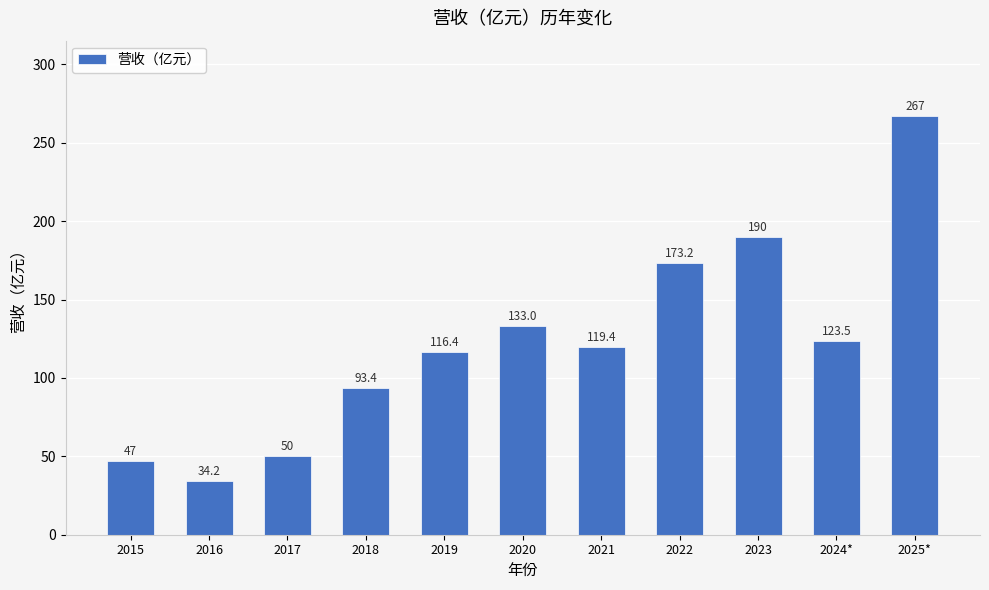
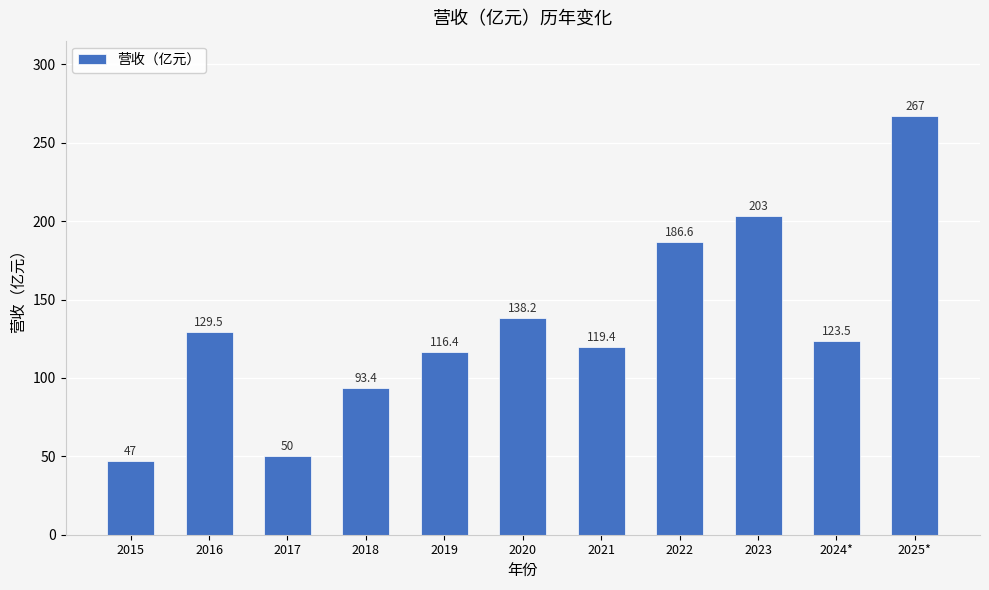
  {
    "2015": 47,
-   "2016": 34.2,
+   "2016": 129.5,
    "2017": 50,
    "2018": 93.4,
    "2019": 116.4,
-   "2020": 133.0,
+   "2020": 138.2,
    "2021": 119.4,
-   "2022": 173.2,
-   "2023": 190,
+   "2022": 186.6,
+   "2023": 203,
    "2024*": 123.5,
    "2025*": 267
  }
